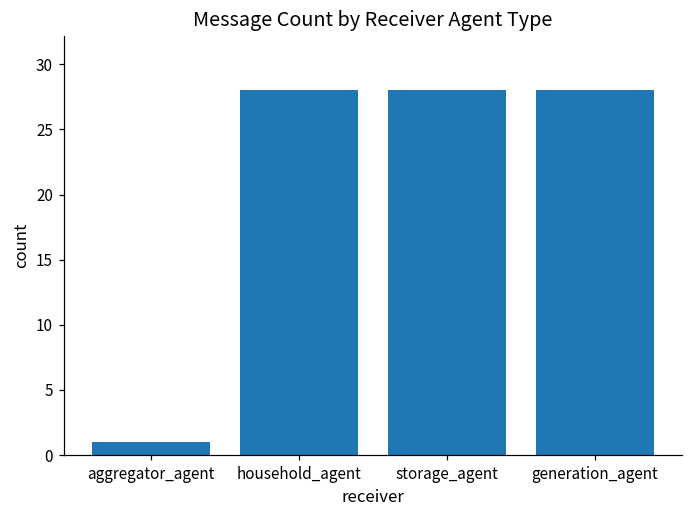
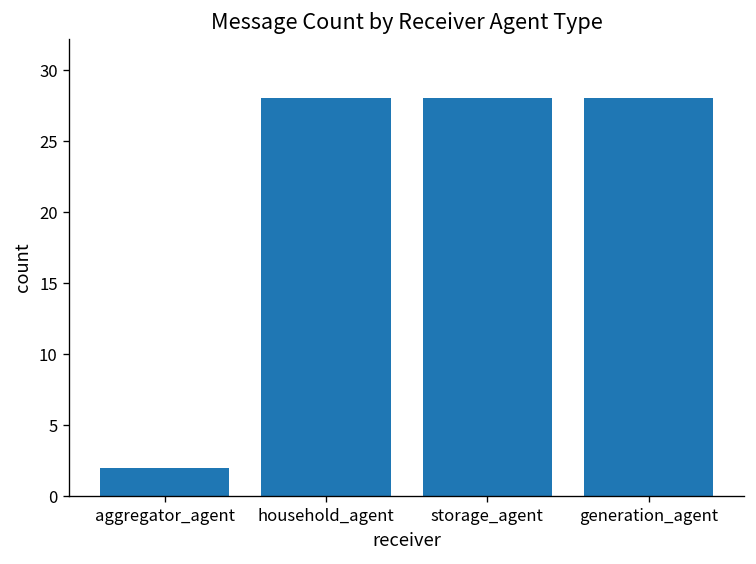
  {
-   "aggregator_agent": 1,
+   "aggregator_agent": 2,
    "household_agent": 28,
    "storage_agent": 28,
    "generation_agent": 28
  }
